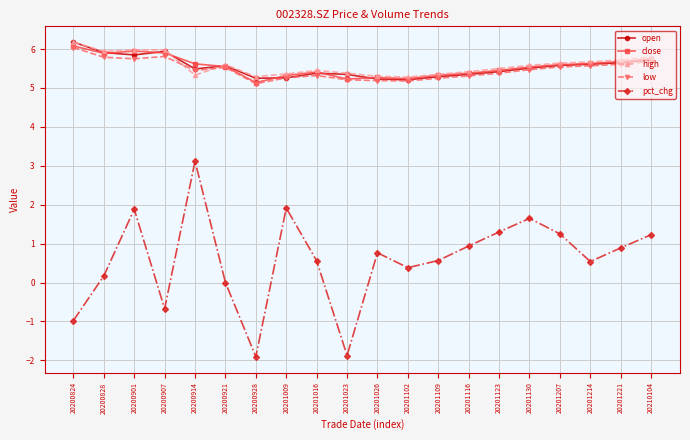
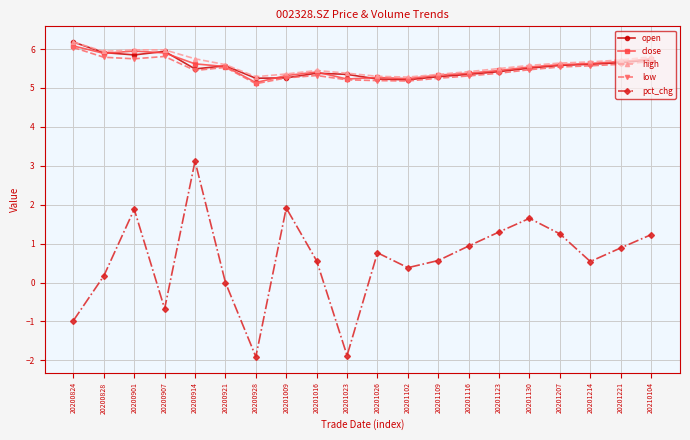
  {
    "high": {
-     "20200914": 5.3
+     "20200914": 5.8
    }
  }
